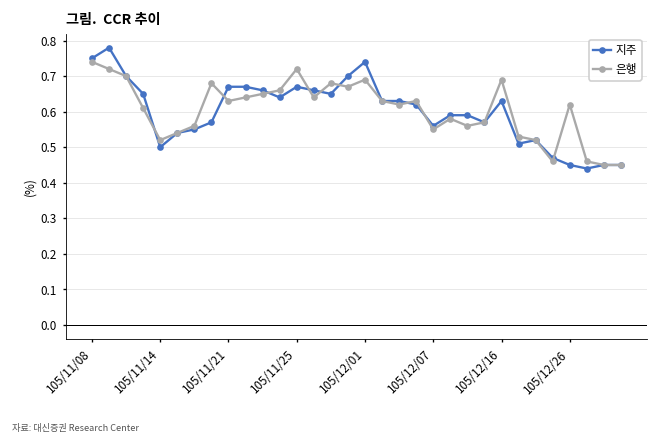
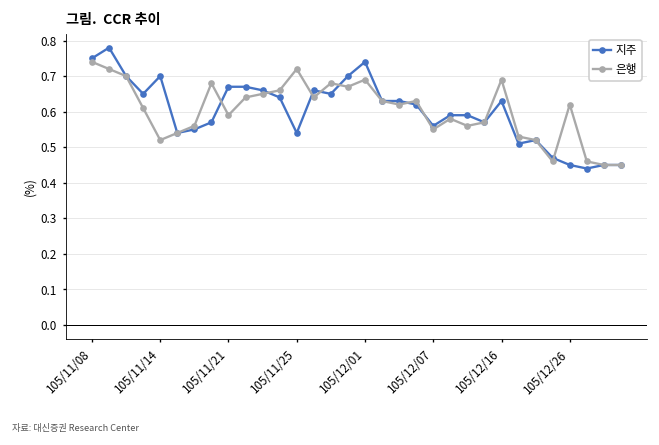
  {
    "지주": {
      "105/11/08": 0.75,
-     "105/11/14": 0.5,
+     "105/11/14": 0.7,
      "105/11/21": 0.67,
-     "105/11/25": 0.67,
+     "105/11/25": 0.54,
      "105/12/01": 0.74,
      "105/12/07": 0.56,
      "105/12/16": 0.63,
      "105/12/26": 0.45
    },
    "은행": {
      "105/11/08": 0.74,
      "105/11/14": 0.52,
-     "105/11/21": 0.63,
+     "105/11/21": 0.59,
      "105/11/25": 0.72,
      "105/12/01": 0.69,
      "105/12/07": 0.55,
      "105/12/16": 0.69,
      "105/12/26": 0.62
    }
  }
